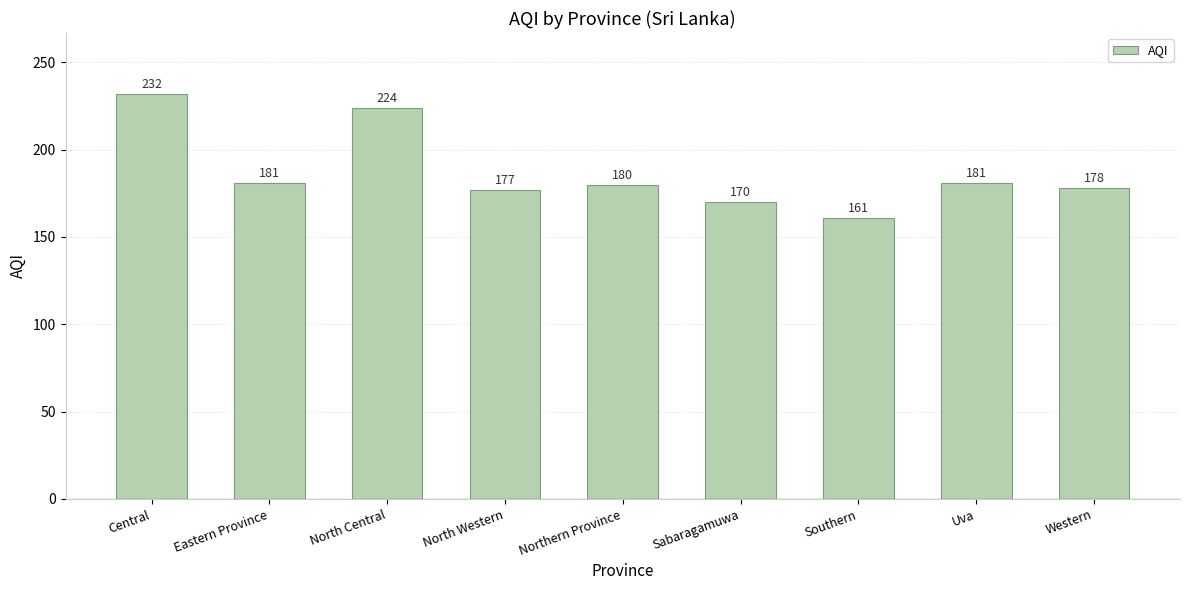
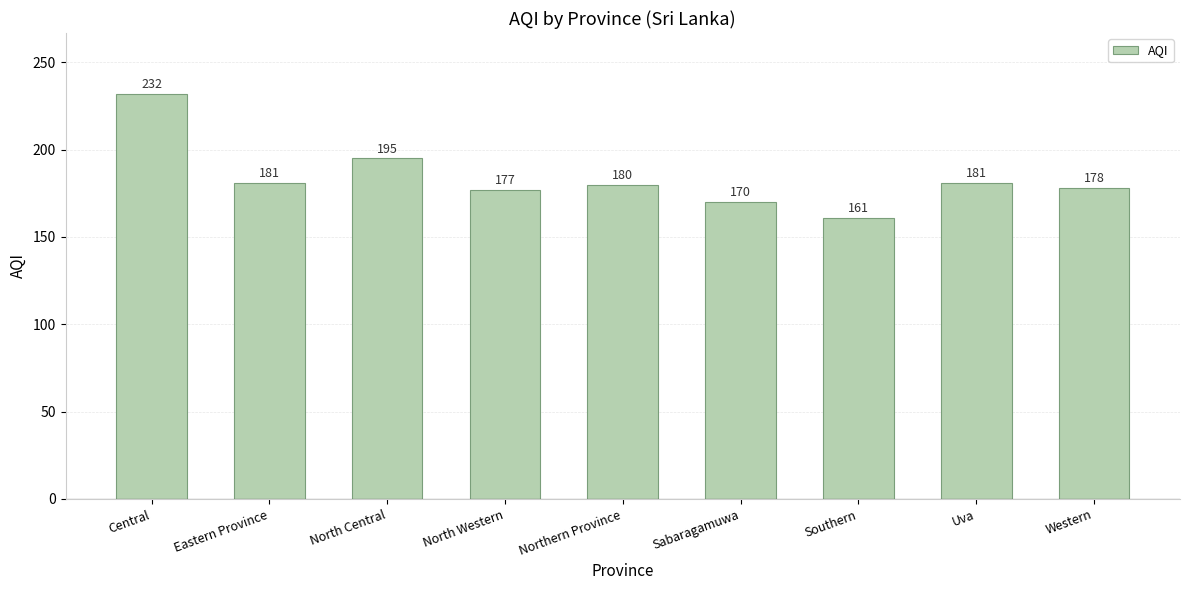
  {
    "Central": 232,
    "Eastern Province": 181,
-   "North Central": 224,
+   "North Central": 195,
    "North Western": 177,
    "Northern Province": 180,
    "Sabaragamuwa": 170,
    "Southern": 161,
    "Uva": 181,
    "Western": 178
  }
